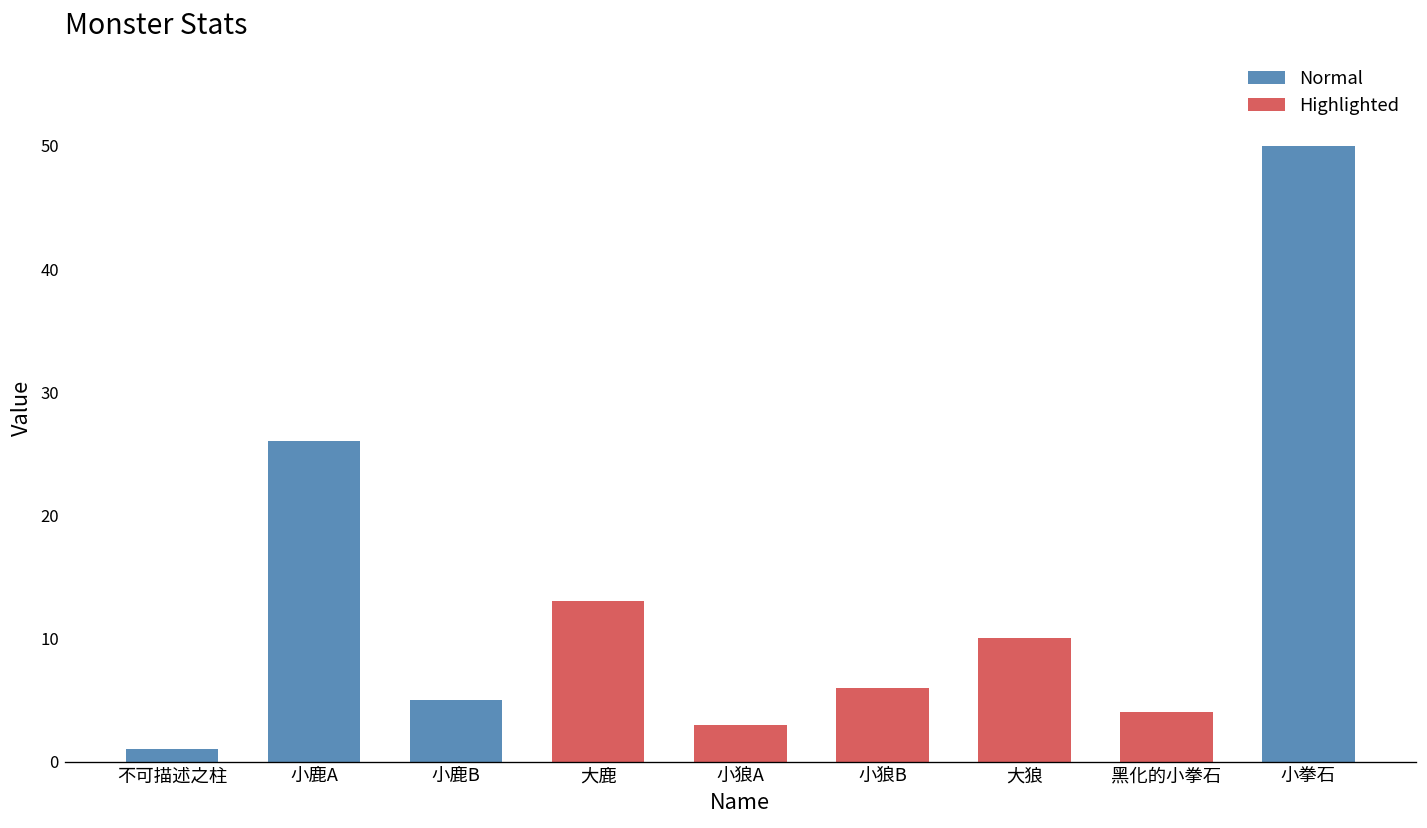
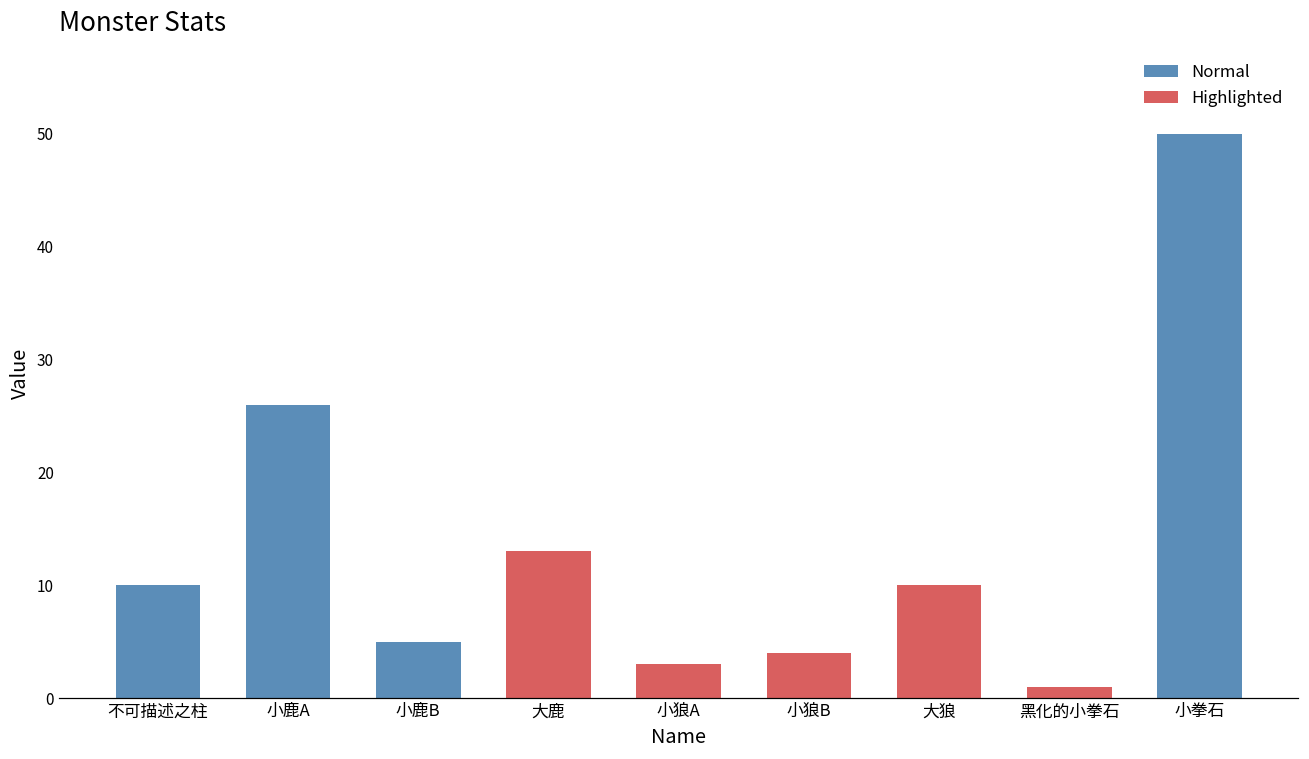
  {
-   "不可描述之柱": 1,
+   "不可描述之柱": 10,
    "小鹿A": 26,
    "小鹿B": 5,
    "大鹿": 13,
    "小狼A": 3,
-   "小狼B": 6,
+   "小狼B": 4,
    "大狼": 10,
-   "黑化的小拳石": 4,
+   "黑化的小拳石": 1,
    "小拳石": 50
  }
